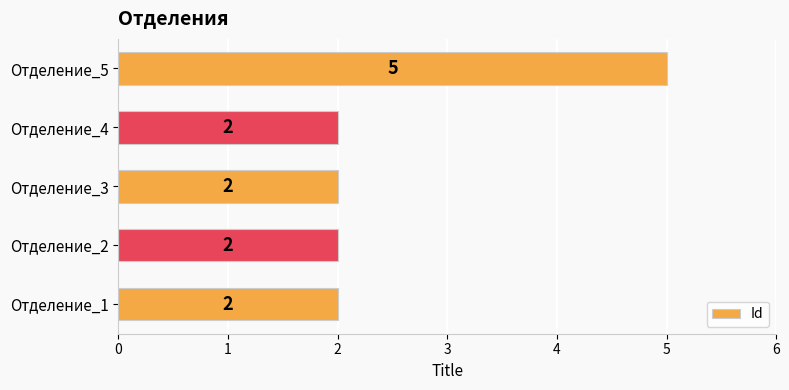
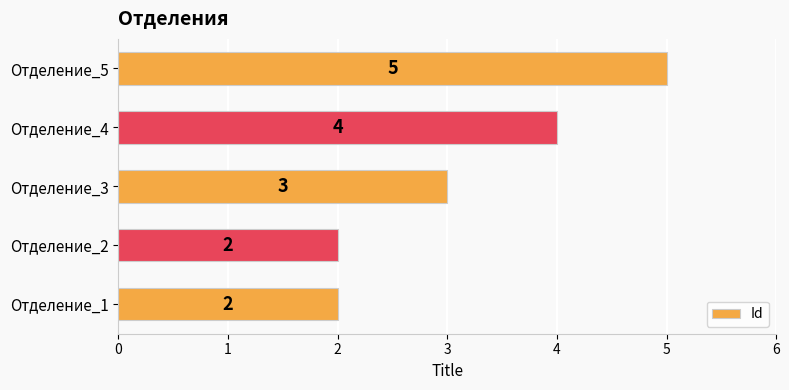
  {
    "Отделение_5": 5,
-   "Отделение_4": 2,
-   "Отделение_3": 2,
+   "Отделение_4": 4,
+   "Отделение_3": 3,
    "Отделение_2": 2,
    "Отделение_1": 2
  }
